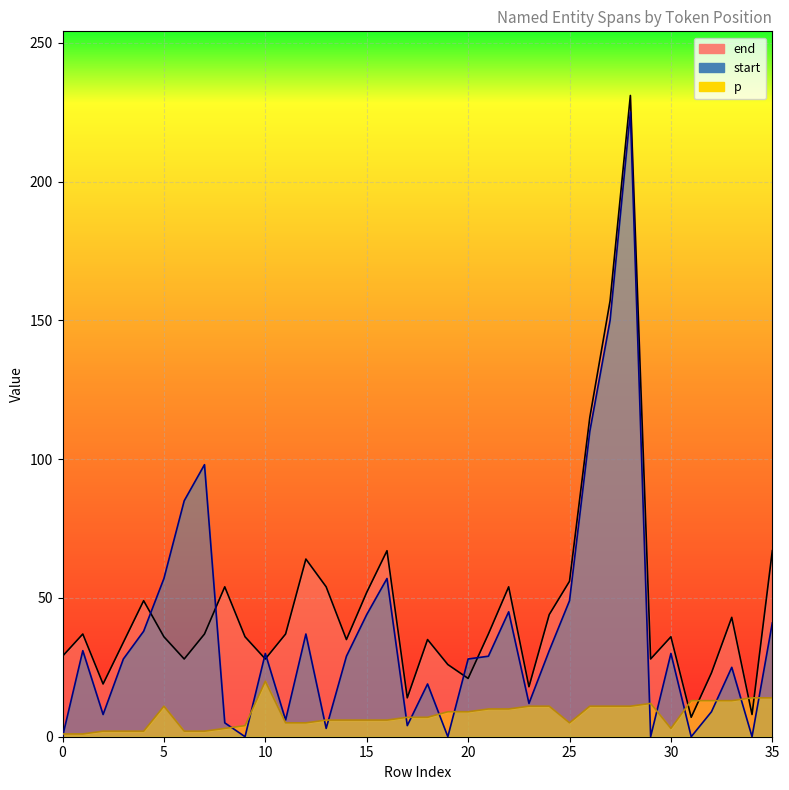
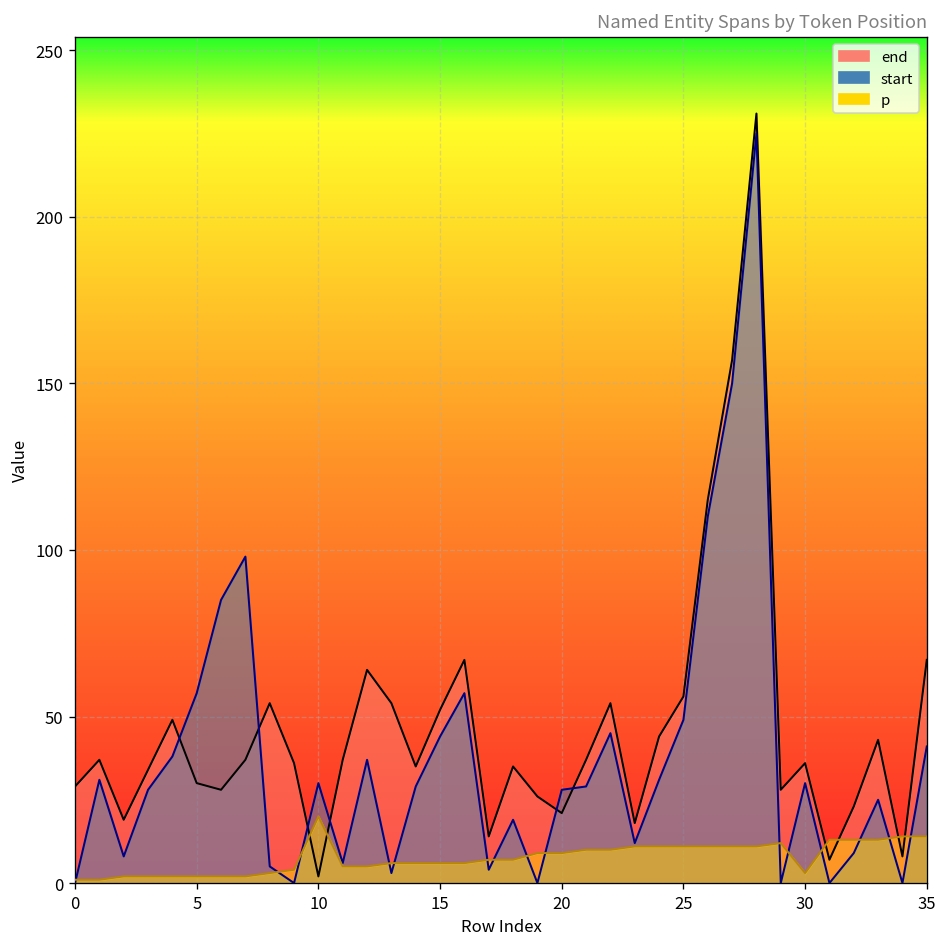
  {
    "end": {
      "0": 29,
-     "5": 36,
-     "10": 28,
+     "5": 30,
+     "10": 2,
      "15": 52,
      "20": 21,
      "25": 56,
      "30": 36,
      "35": 67
    },
    "start": {
      "0": 0,
      "5": 57,
      "10": 30,
      "15": 44,
      "20": 28,
      "25": 49,
      "30": 30,
      "35": 41
    },
    "p": {
      "0": 1,
-     "5": 11,
+     "5": 2,
      "10": 20,
      "15": 6,
      "20": 9,
-     "25": 5,
+     "25": 11,
      "30": 3,
      "35": 14
    }
  }
